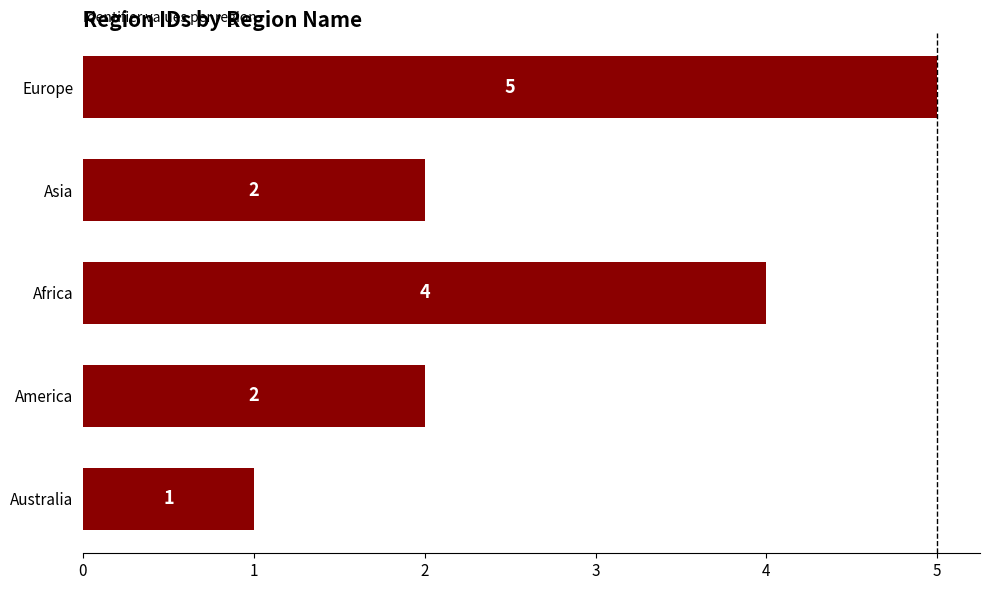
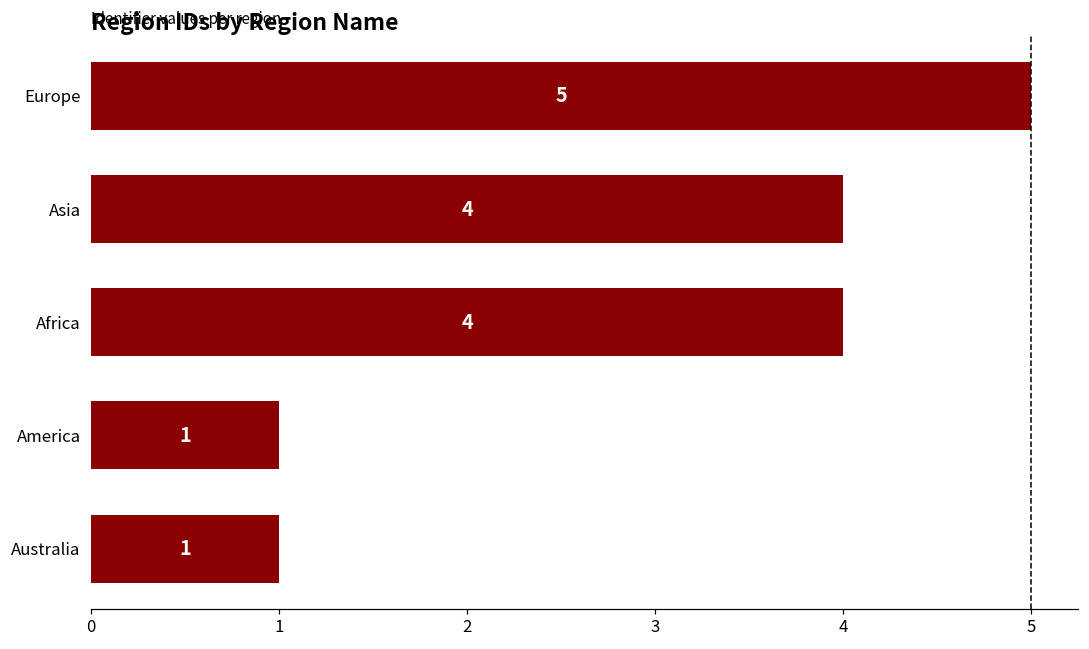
  {
    "Europe": 5,
-   "Asia": 2,
+   "Asia": 4,
    "Africa": 4,
-   "America": 2,
+   "America": 1,
    "Australia": 1
  }
